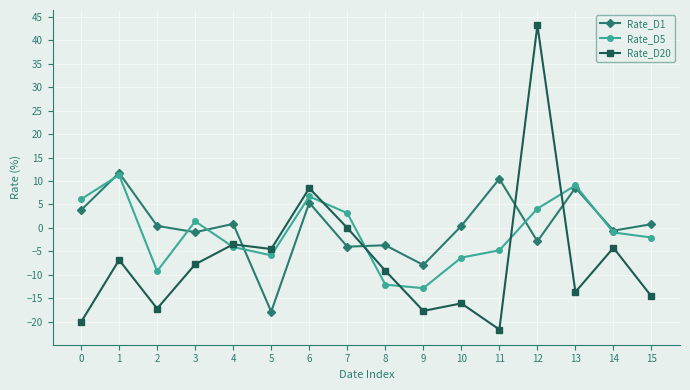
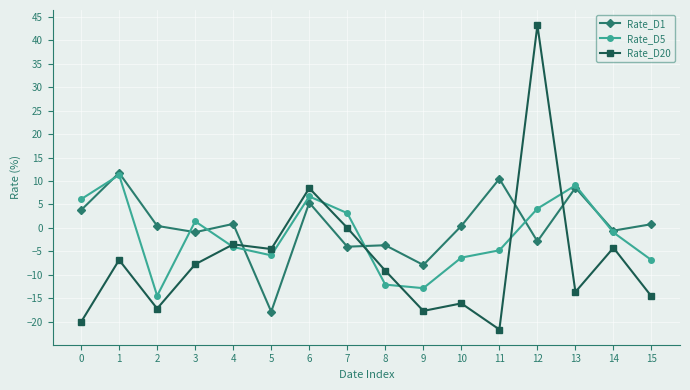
  {
    "Rate_D5": {
      "0": 6,
-     "2": -9,
+     "2": -14,
      "3": 1,
      "4": -4,
      "5": -6,
      "6": 7,
      "7": 3,
      "8": -12,
      "9": -13,
      "10": -6,
      "11": -5,
      "12": 4,
-     "15": -2
+     "15": -7
    }
  }
